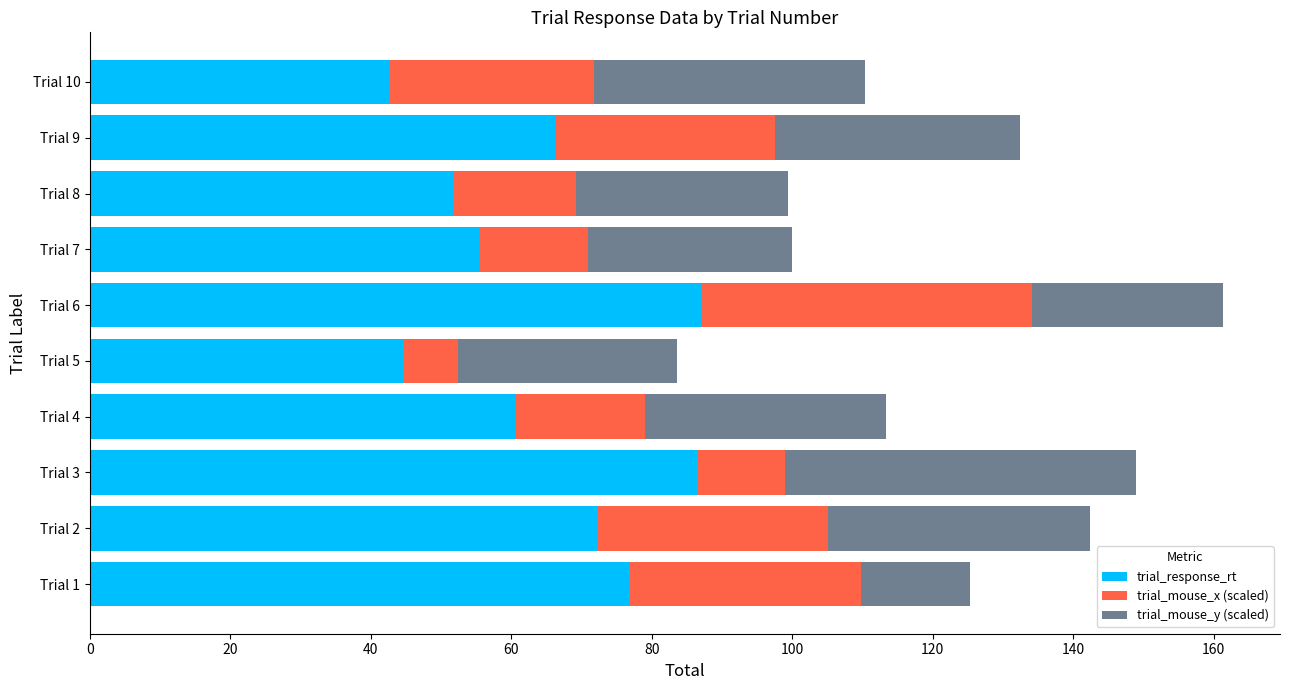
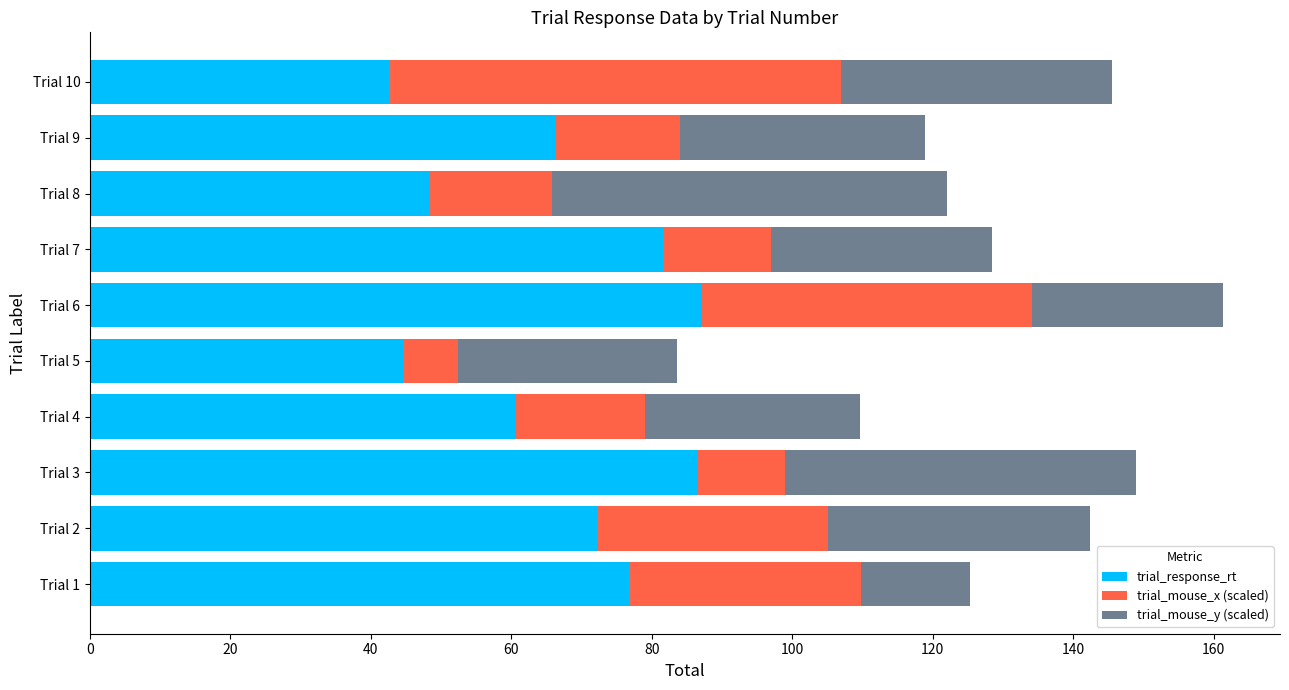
  {
    "trial_response_rt": {
      "Trial 10": 43,
      "Trial 9": 66,
-     "Trial 8": 52,
-     "Trial 7": 56,
+     "Trial 8": 48,
+     "Trial 7": 82,
      "Trial 6": 87,
      "Trial 5": 45,
      "Trial 4": 61,
      "Trial 3": 86,
      "Trial 2": 72,
      "Trial 1": 77
    },
    "trial_mouse_x (scaled)": {
-     "Trial 10": 29,
-     "Trial 9": 31,
+     "Trial 10": 64,
+     "Trial 9": 18,
      "Trial 8": 18,
      "Trial 7": 15,
      "Trial 6": 47,
      "Trial 5": 8,
      "Trial 4": 18,
      "Trial 3": 13,
      "Trial 2": 33,
      "Trial 1": 33
    },
    "trial_mouse_y (scaled)": {
      "Trial 10": 39,
      "Trial 9": 35,
-     "Trial 8": 30,
-     "Trial 7": 29,
+     "Trial 8": 56,
+     "Trial 7": 31,
      "Trial 6": 27,
      "Trial 5": 31,
-     "Trial 4": 34,
+     "Trial 4": 31,
      "Trial 3": 50,
      "Trial 2": 37,
      "Trial 1": 15
    }
  }
